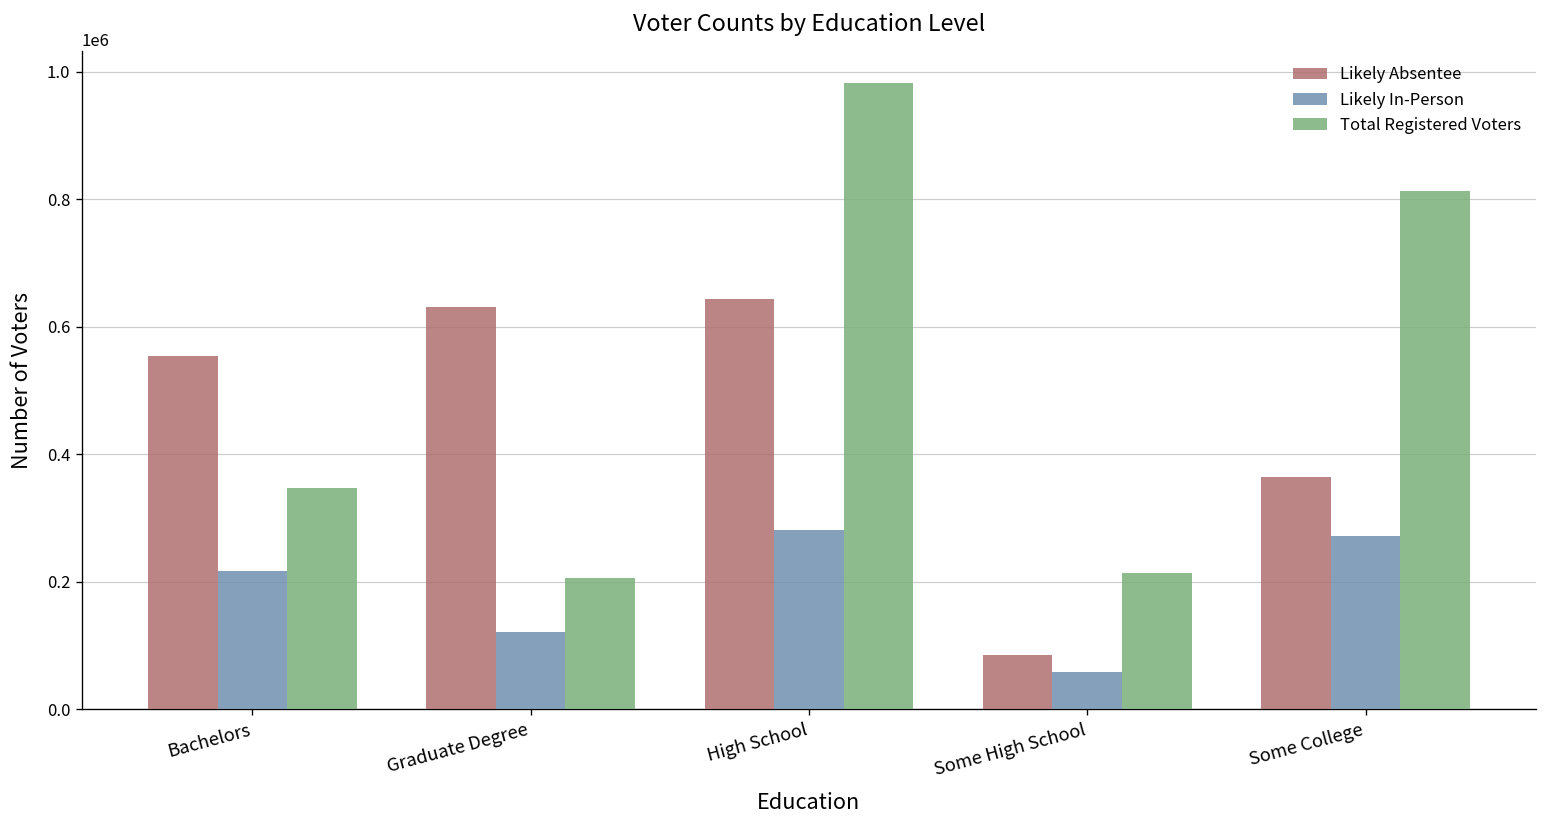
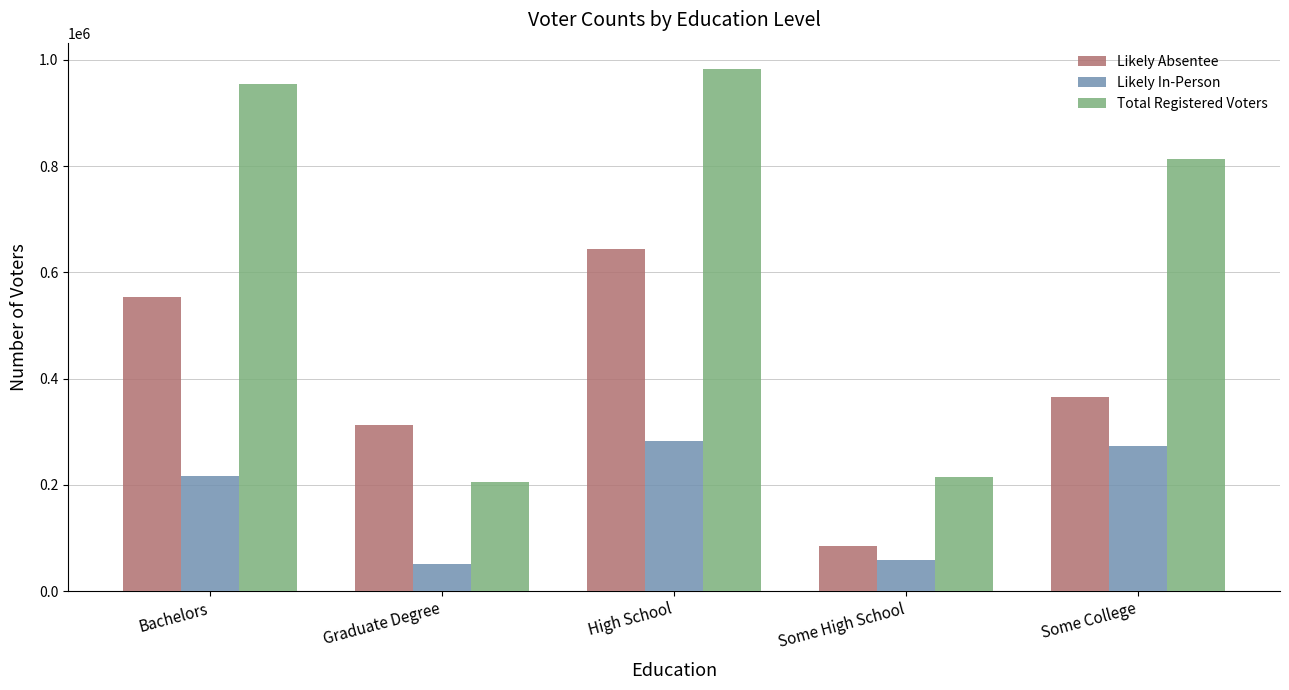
  {
    "Likely Absentee": {
      "Bachelors": 550000,
-     "Graduate Degree": 630000,
+     "Graduate Degree": 310000,
      "High School": 640000,
      "Some High School": 90000,
      "Some College": 370000
    },
    "Likely In-Person": {
      "Bachelors": 220000,
-     "Graduate Degree": 120000,
+     "Graduate Degree": 50000,
      "High School": 280000,
      "Some High School": 60000,
      "Some College": 270000
    },
    "Total Registered Voters": {
-     "Bachelors": 350000,
+     "Bachelors": 960000,
      "Graduate Degree": 210000,
      "High School": 980000,
      "Some High School": 210000,
      "Some College": 810000
    }
  }
